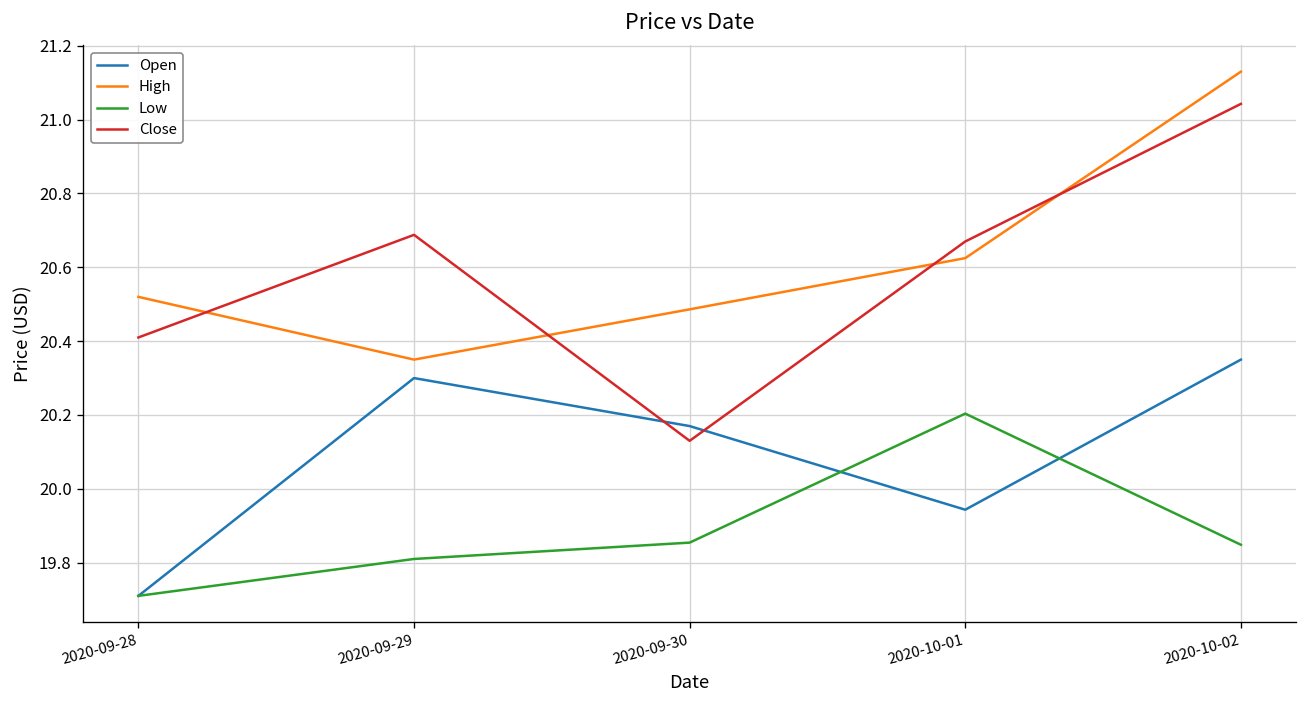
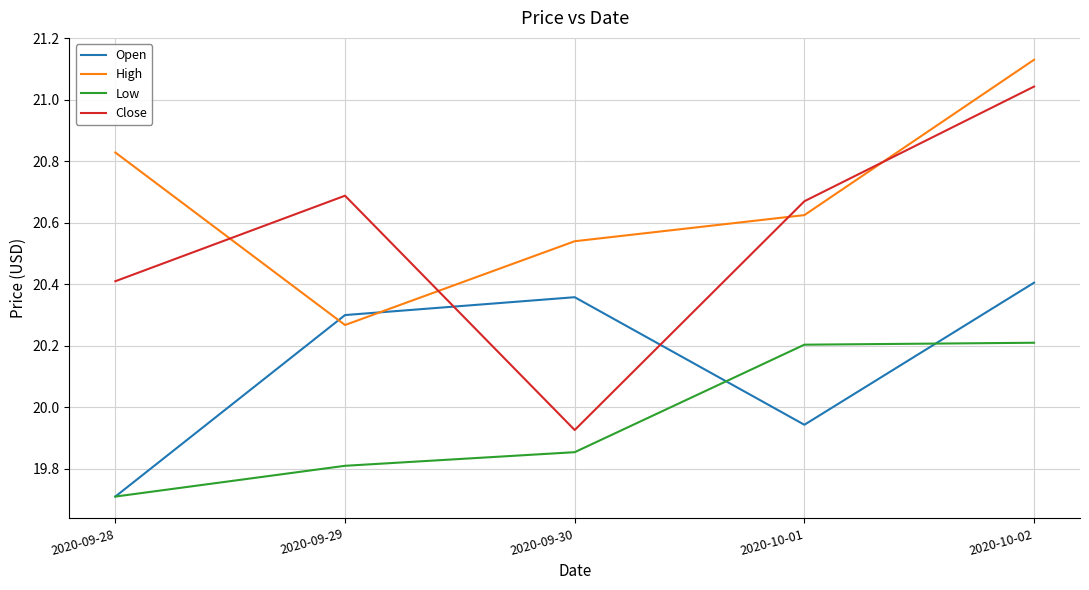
  {
    "Open": {
      "2020-09-29": 20.30,
-     "2020-09-30": 20.17,
+     "2020-09-30": 20.36,
      "2020-10-01": 19.94,
-     "2020-10-02": 20.35
+     "2020-10-02": 20.41
    },
    "High": {
-     "2020-09-28": 20.52,
-     "2020-09-29": 20.35,
-     "2020-09-30": 20.49,
+     "2020-09-28": 20.83,
+     "2020-09-29": 20.27,
+     "2020-09-30": 20.54,
      "2020-10-01": 20.62,
      "2020-10-02": 21.13
    },
    "Low": {
      "2020-09-29": 19.81,
      "2020-09-30": 19.85,
      "2020-10-01": 20.20,
-     "2020-10-02": 19.85
+     "2020-10-02": 20.21
    },
    "Close": {
      "2020-09-28": 20.41,
      "2020-09-29": 20.69,
-     "2020-09-30": 20.13,
+     "2020-09-30": 19.93,
      "2020-10-01": 20.67,
      "2020-10-02": 21.04
    }
  }
